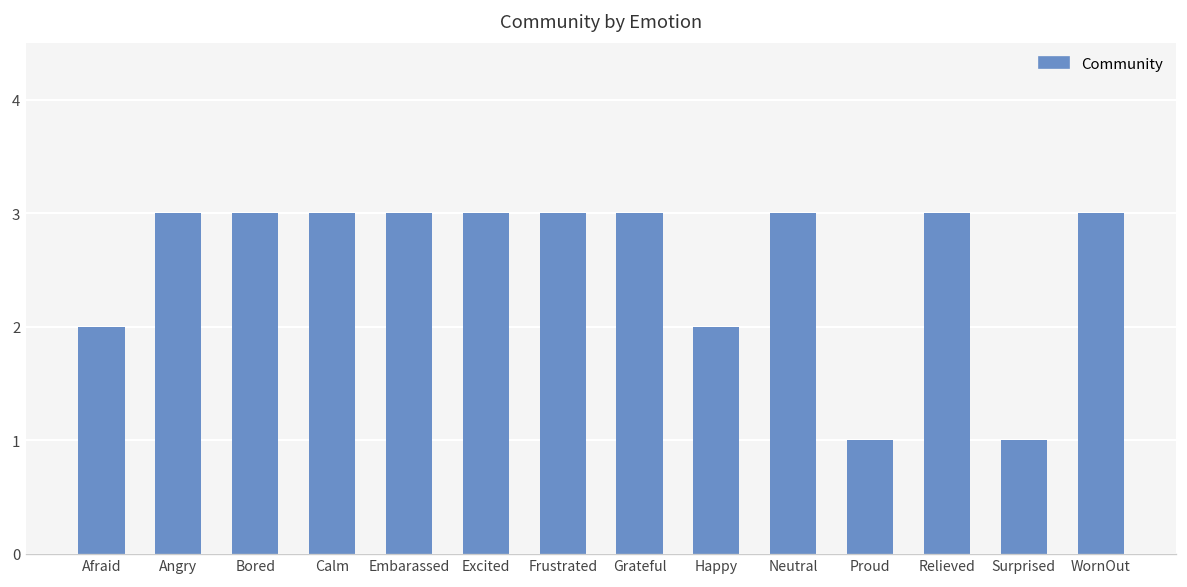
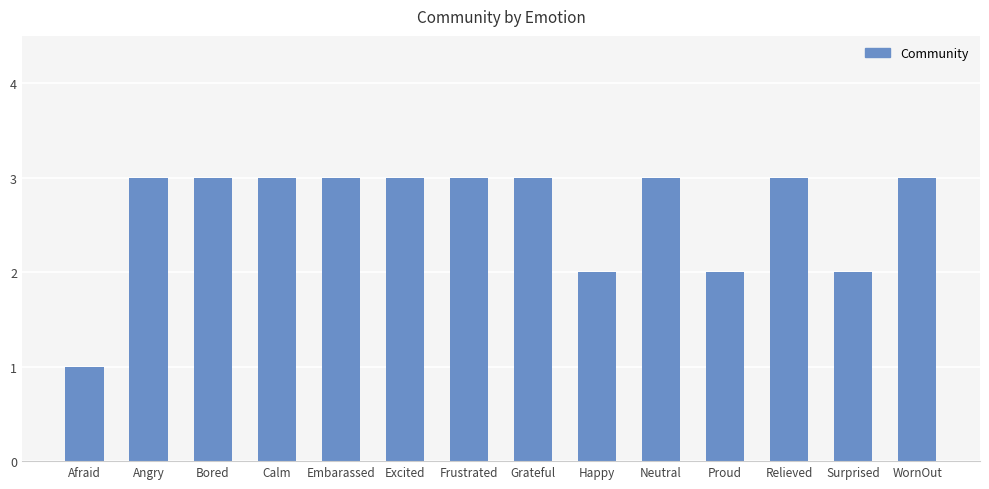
  {
-   "Afraid": 2,
+   "Afraid": 1,
    "Angry": 3,
    "Bored": 3,
    "Calm": 3,
    "Embarassed": 3,
    "Excited": 3,
    "Frustrated": 3,
    "Grateful": 3,
    "Happy": 2,
    "Neutral": 3,
-   "Proud": 1,
+   "Proud": 2,
    "Relieved": 3,
-   "Surprised": 1,
+   "Surprised": 2,
    "WornOut": 3
  }
